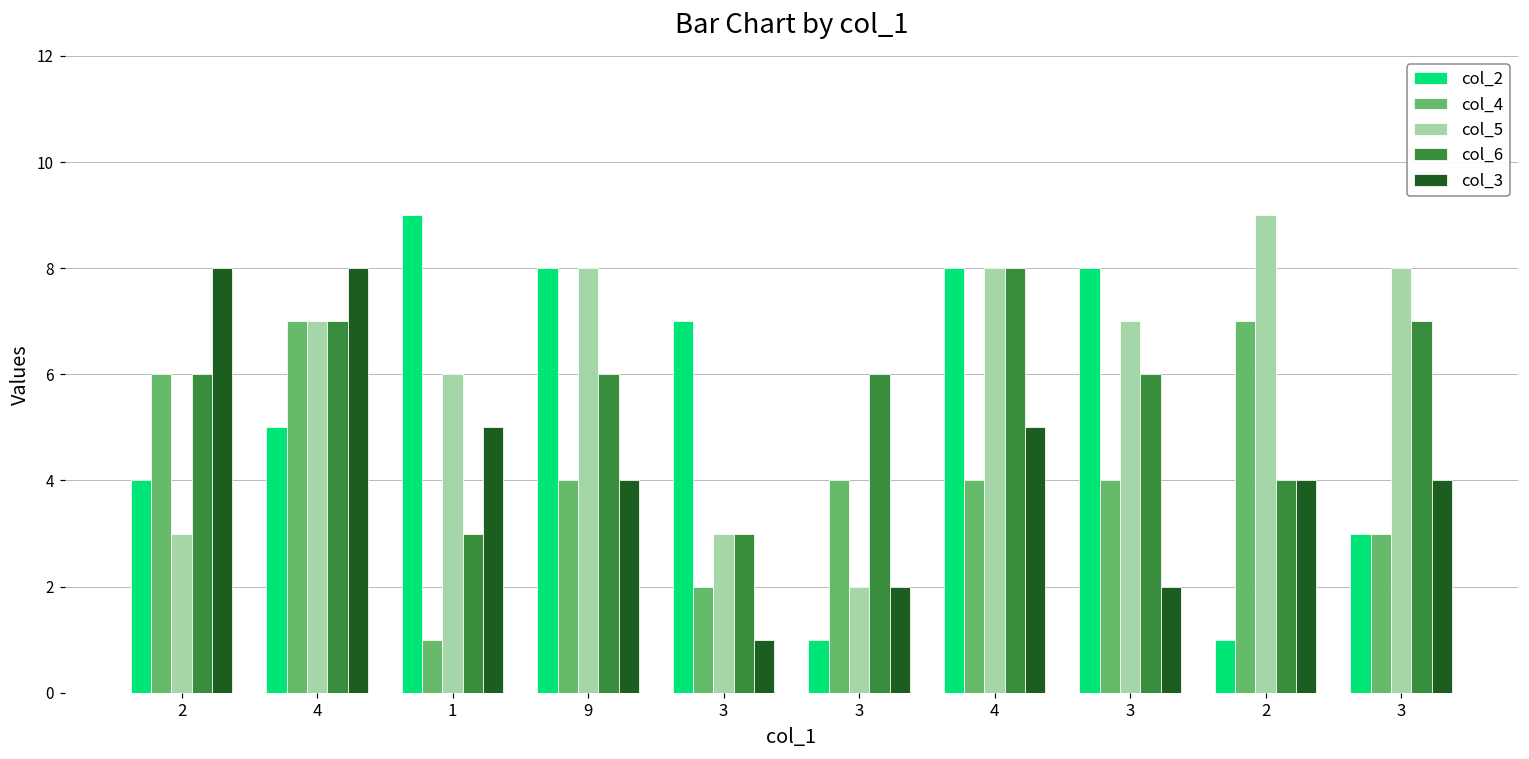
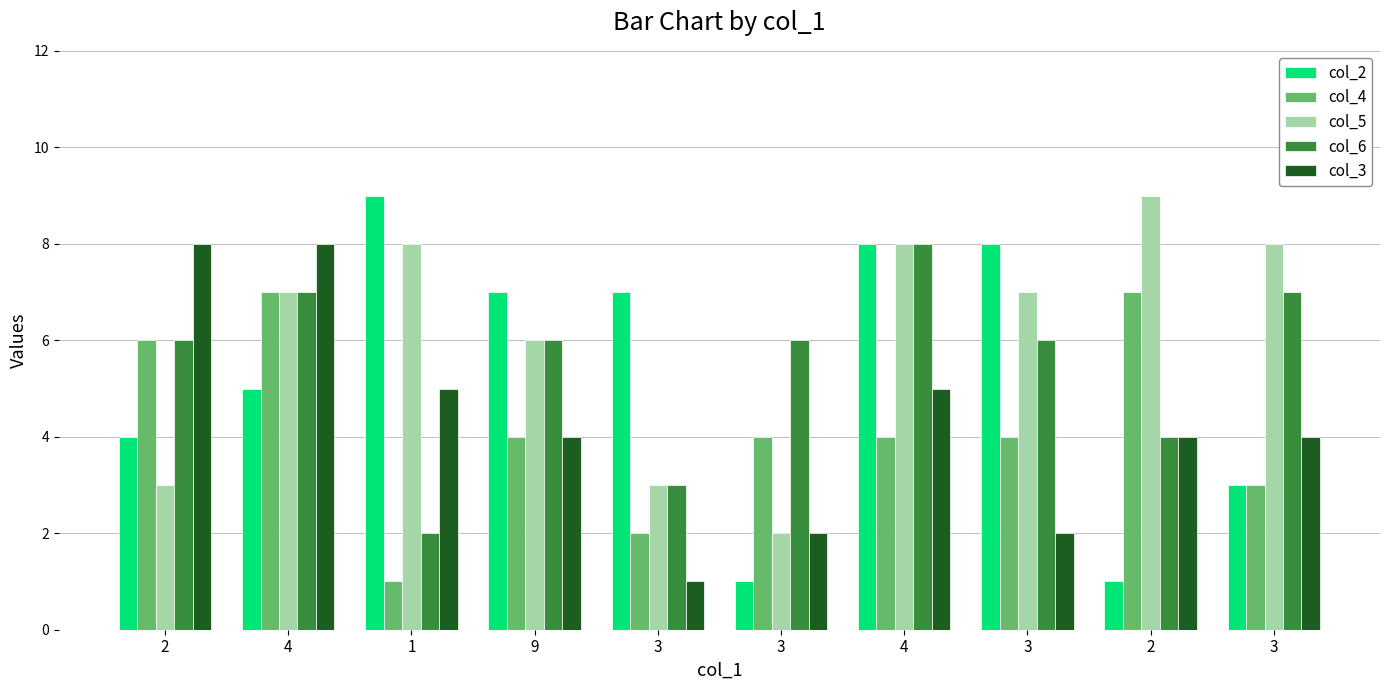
  {
    "col_2": {
      "1": 9,
-     "9": 8
+     "9": 7
    },
    "col_4": {
      "1": 1,
      "9": 4
    },
    "col_5": {
-     "1": 6,
-     "9": 8
+     "1": 8,
+     "9": 6
    },
    "col_6": {
-     "1": 3,
+     "1": 2,
      "9": 6
    },
    "col_3": {
      "1": 5,
      "9": 4
    }
  }
